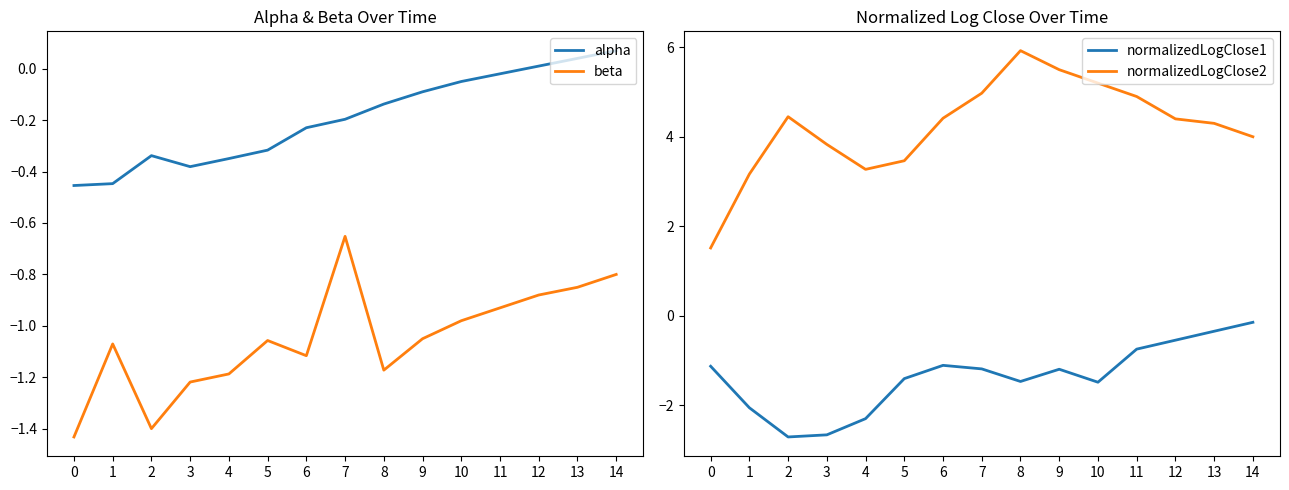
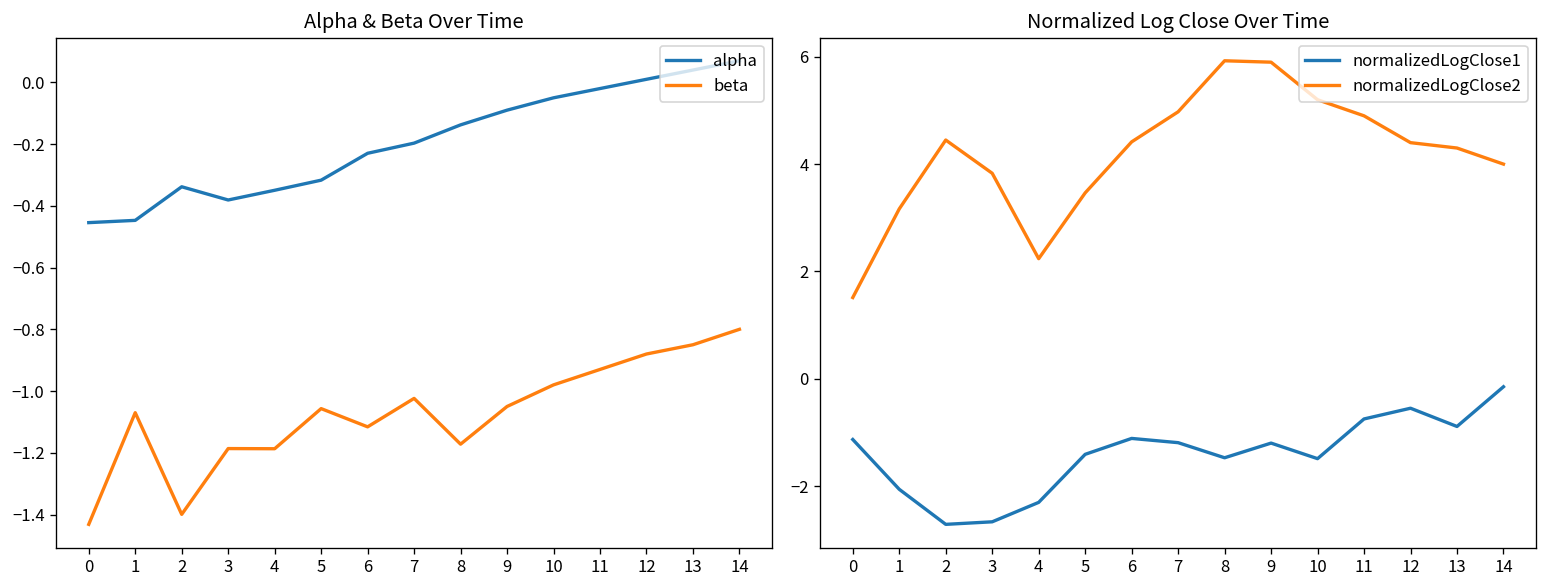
  {
    "Alpha & Beta Over Time": {
      "alpha": {
        "0": -0.45,
        "1": -0.45,
        "2": -0.34,
        "3": -0.38,
        "4": -0.35,
        "5": -0.32,
        "6": -0.23,
        "7": -0.20,
        "8": -0.14,
        "9": -0.09,
        "10": -0.05,
        "11": -0.02,
        "12": 0.01
      },
      "beta": {
        "0": -1.43,
        "1": -1.07,
        "2": -1.40,
-       "3": -1.22,
+       "3": -1.19,
        "4": -1.19,
        "5": -1.06,
        "6": -1.12,
-       "7": -0.65,
+       "7": -1.02,
        "8": -1.17,
        "9": -1.05,
        "10": -0.98,
        "11": -0.93,
        "12": -0.88,
        "13": -0.85,
        "14": -0.80
      }
    },
    "Normalized Log Close Over Time": {
      "normalizedLogClose1": {
        "0": -1.1,
        "1": -2.1,
        "2": -2.7,
        "3": -2.7,
        "4": -2.3,
        "5": -1.4,
        "6": -1.1,
        "7": -1.2,
        "8": -1.5,
        "9": -1.2,
        "10": -1.5,
        "11": -0.8,
        "12": -0.6,
-       "13": -0.4,
+       "13": -0.9,
        "14": -0.2
      },
      "normalizedLogClose2": {
        "0": 1.5,
        "1": 3.2,
        "2": 4.4,
        "3": 3.8,
-       "4": 3.3,
+       "4": 2.2,
        "5": 3.5,
        "6": 4.4,
        "7": 5.0,
        "8": 5.9,
-       "9": 5.5,
+       "9": 5.9,
        "11": 4.9,
        "12": 4.4,
        "13": 4.3,
        "14": 4.0
      }
    }
  }
